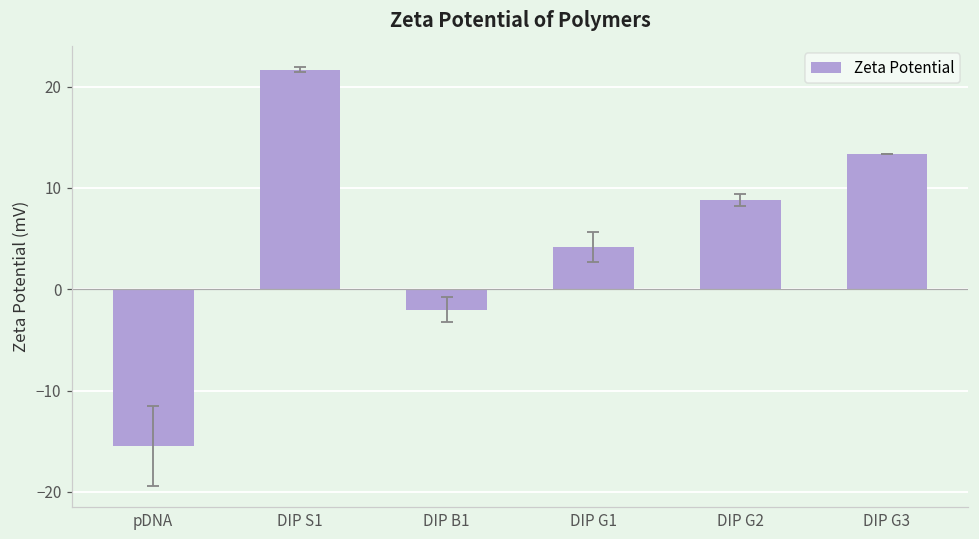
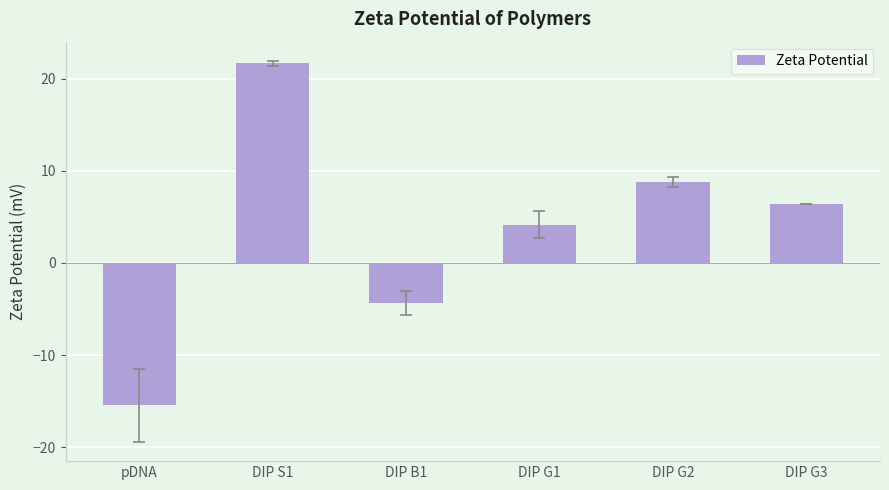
  {
    "Zeta Potential": {
      "pDNA": -15,
      "DIP S1": 22,
-     "DIP B1": -2,
+     "DIP B1": -4,
      "DIP G1": 4,
      "DIP G2": 9,
-     "DIP G3": 13
+     "DIP G3": 6
    }
  }
